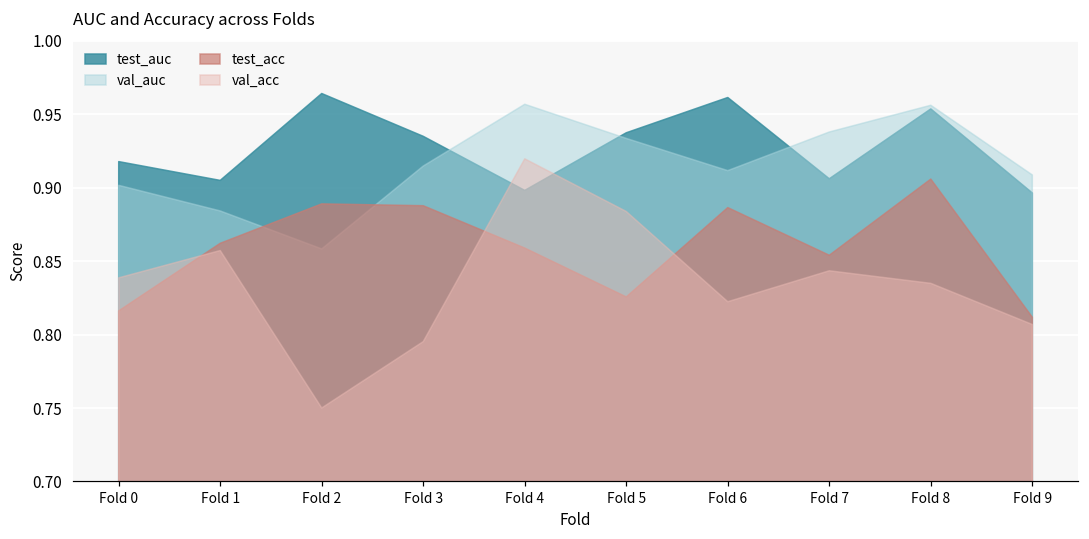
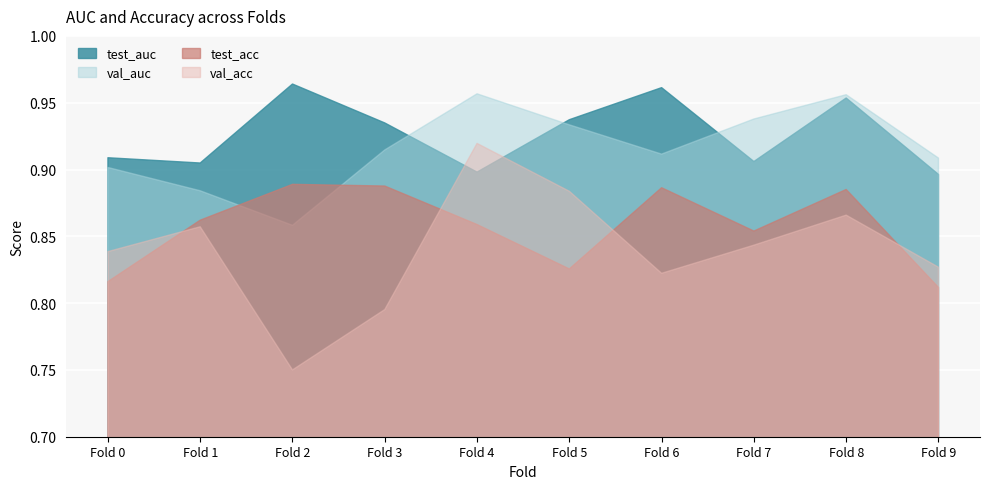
  {
    "test_auc": {
-     "Fold 0": 0.918,
+     "Fold 0": 0.909,
      "Fold 1": 0.905,
      "Fold 2": 0.964,
      "Fold 3": 0.935,
      "Fold 4": 0.898,
      "Fold 5": 0.937,
      "Fold 6": 0.961,
      "Fold 7": 0.906,
      "Fold 8": 0.953,
      "Fold 9": 0.896
    },
    "val_auc": {
      "Fold 0": 0.902,
      "Fold 1": 0.884,
      "Fold 2": 0.858,
      "Fold 3": 0.915,
      "Fold 4": 0.957,
      "Fold 5": 0.933,
      "Fold 6": 0.912,
      "Fold 7": 0.938,
      "Fold 8": 0.956,
      "Fold 9": 0.909
    },
    "test_acc": {
      "Fold 0": 0.816,
      "Fold 1": 0.862,
      "Fold 2": 0.889,
      "Fold 3": 0.888,
      "Fold 4": 0.859,
      "Fold 5": 0.826,
      "Fold 6": 0.886,
      "Fold 7": 0.854,
-     "Fold 8": 0.906,
+     "Fold 8": 0.885,
      "Fold 9": 0.812
    },
    "val_acc": {
      "Fold 0": 0.839,
      "Fold 1": 0.857,
      "Fold 2": 0.750,
      "Fold 3": 0.795,
      "Fold 4": 0.920,
      "Fold 5": 0.884,
      "Fold 6": 0.822,
      "Fold 7": 0.843,
-     "Fold 8": 0.835,
-     "Fold 9": 0.807
+     "Fold 8": 0.866,
+     "Fold 9": 0.827
    }
  }
